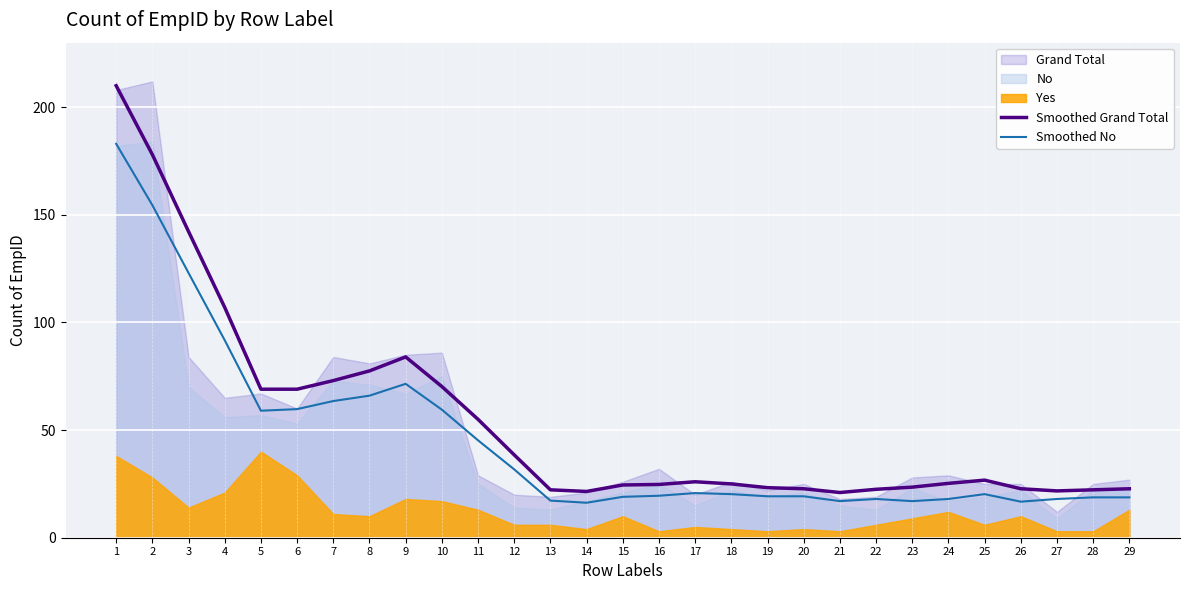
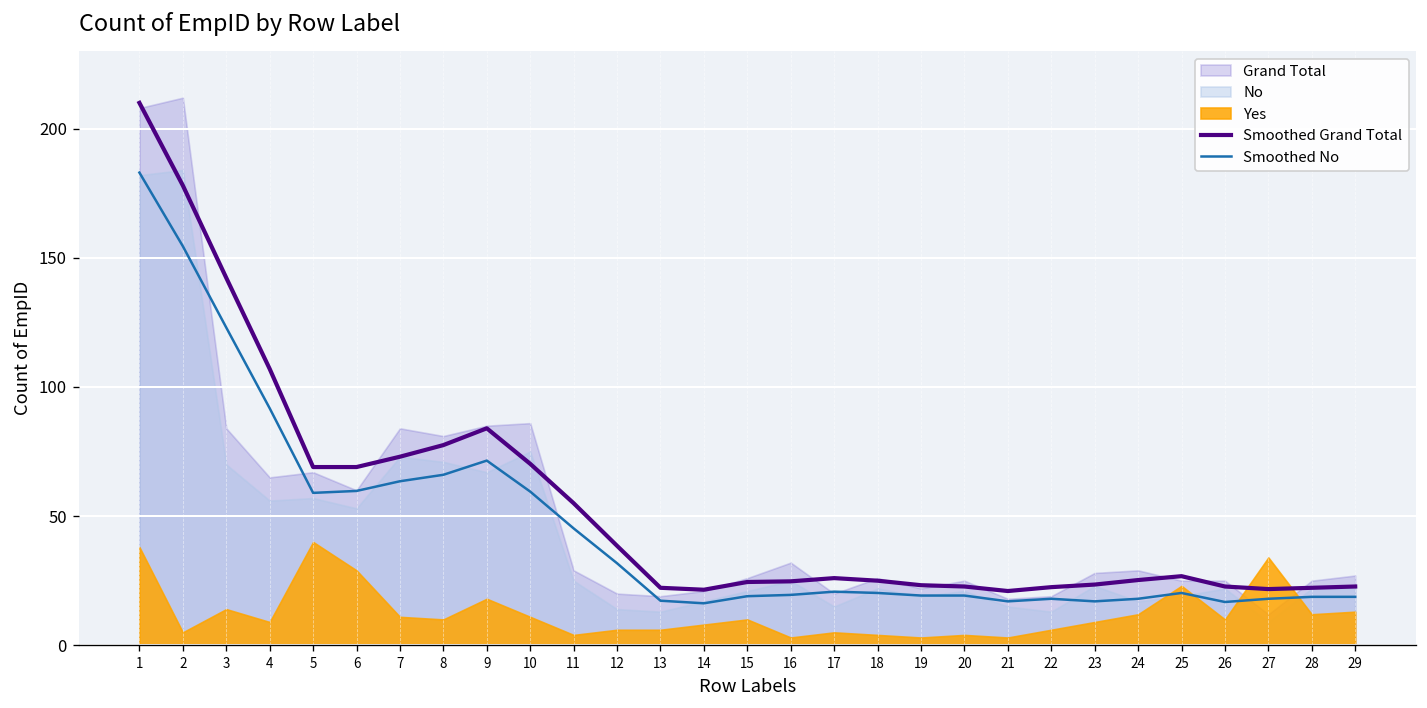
  {
    "Smoothed Grand Total": {
      "1": 210,
      "2": 178,
      "3": 142,
      "4": 107,
      "5": 69,
      "6": 69,
      "8": 78,
      "10": 70,
      "11": 55,
      "12": 39,
      "13": 22,
      "15": 25,
      "17": 26,
      "19": 23,
      "20": 23,
      "21": 21,
      "22": 23,
      "24": 25,
      "25": 27,
      "27": 22
    },
    "Smoothed No": {
      "2": 155,
      "3": 123,
      "4": 92,
      "5": 59,
      "7": 64,
      "8": 66,
      "9": 72,
      "10": 60,
      "11": 45,
      "12": 32,
      "13": 17,
      "15": 19,
      "16": 20,
      "18": 20,
      "20": 19,
      "23": 17,
      "25": 20,
      "26": 17,
      "27": 18,
      "28": 19,
      "29": 19
    },
    "Yes": {
      "1": 38,
-     "2": 28,
+     "2": 5,
      "3": 14,
-     "4": 21,
+     "4": 9,
      "5": 40,
      "6": 29,
      "7": 11,
      "8": 10,
      "9": 18,
-     "10": 17,
-     "11": 13,
+     "10": 11,
+     "11": 4,
      "12": 6,
      "13": 6,
-     "14": 4,
+     "14": 8,
      "15": 10,
      "16": 3,
      "17": 5,
      "18": 4,
      "19": 3,
      "20": 4,
      "21": 3,
      "22": 6,
      "23": 9,
      "24": 12,
-     "25": 6,
+     "25": 23,
      "26": 10,
-     "27": 3,
-     "28": 3,
+     "27": 34,
+     "28": 12,
      "29": 13
    }
  }
